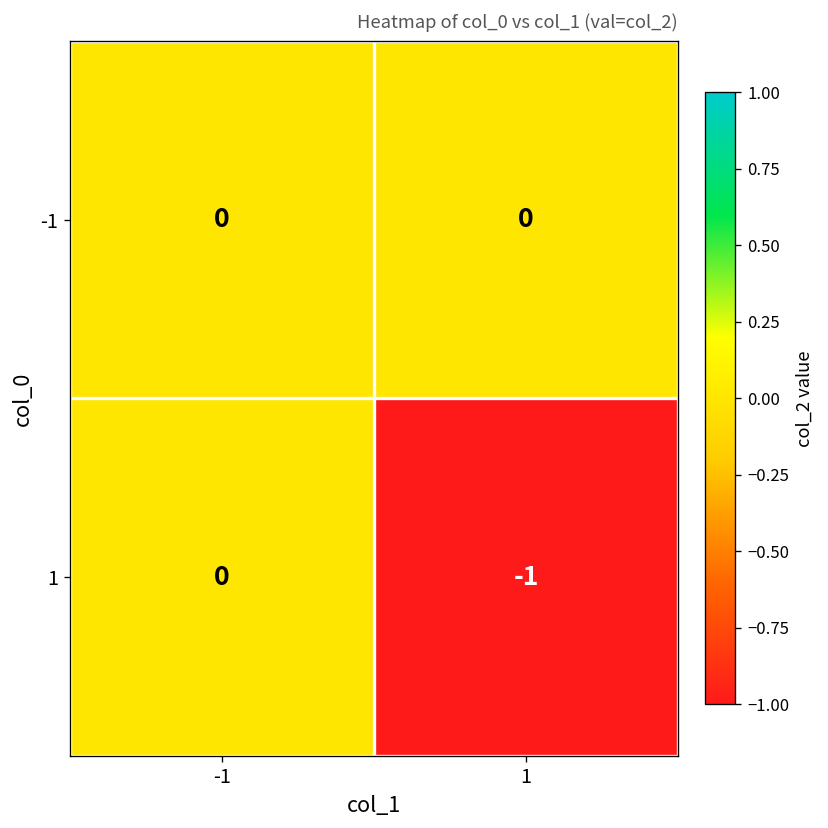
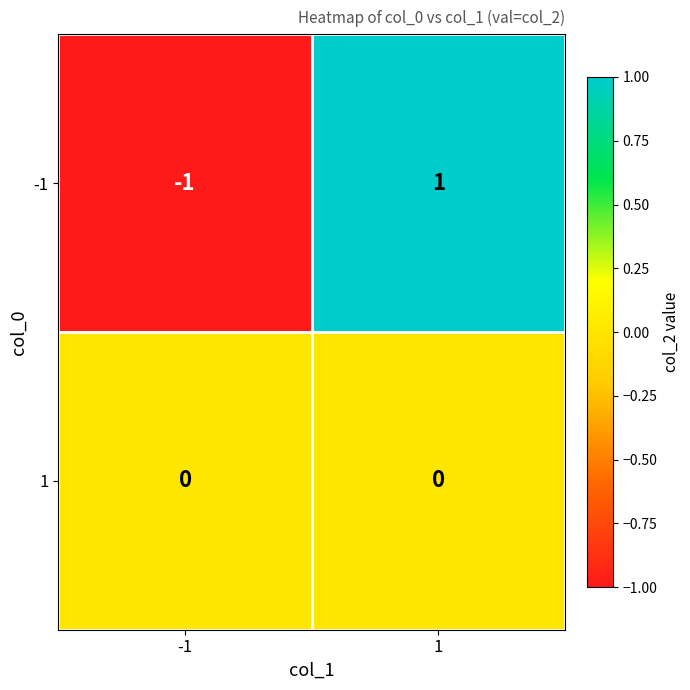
  {
    "-1": {
-     "-1": 0,
-     "1": 0
+     "-1": -1,
+     "1": 1
    },
    "1": {
      "-1": 0,
-     "1": -1
+     "1": 0
    }
  }
